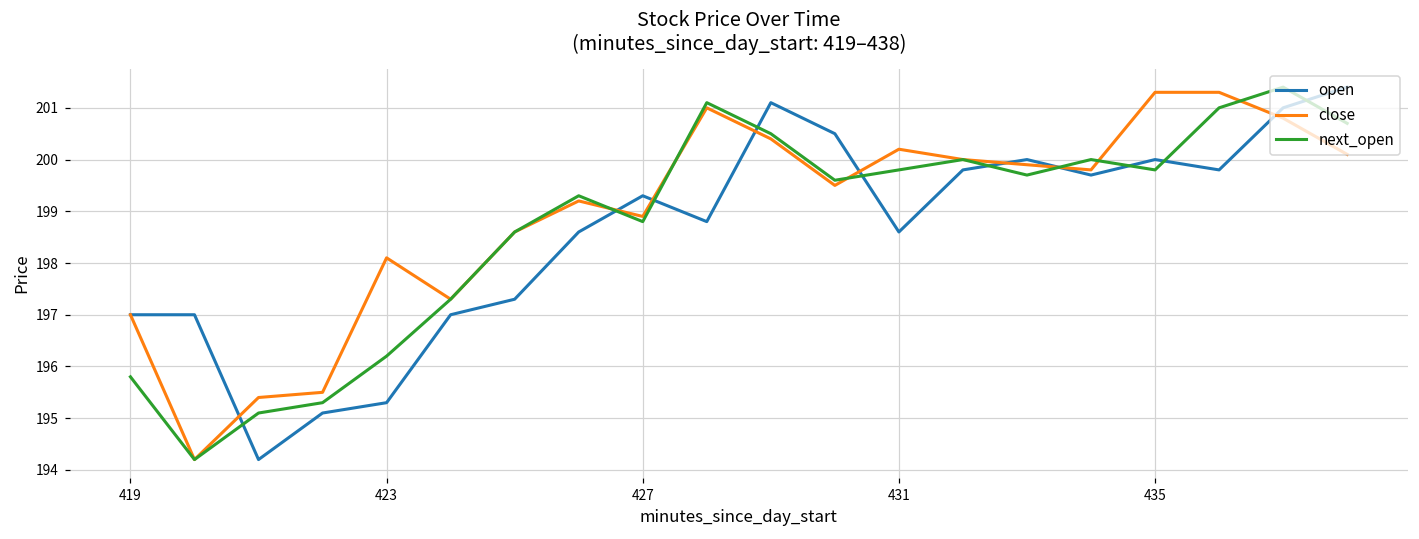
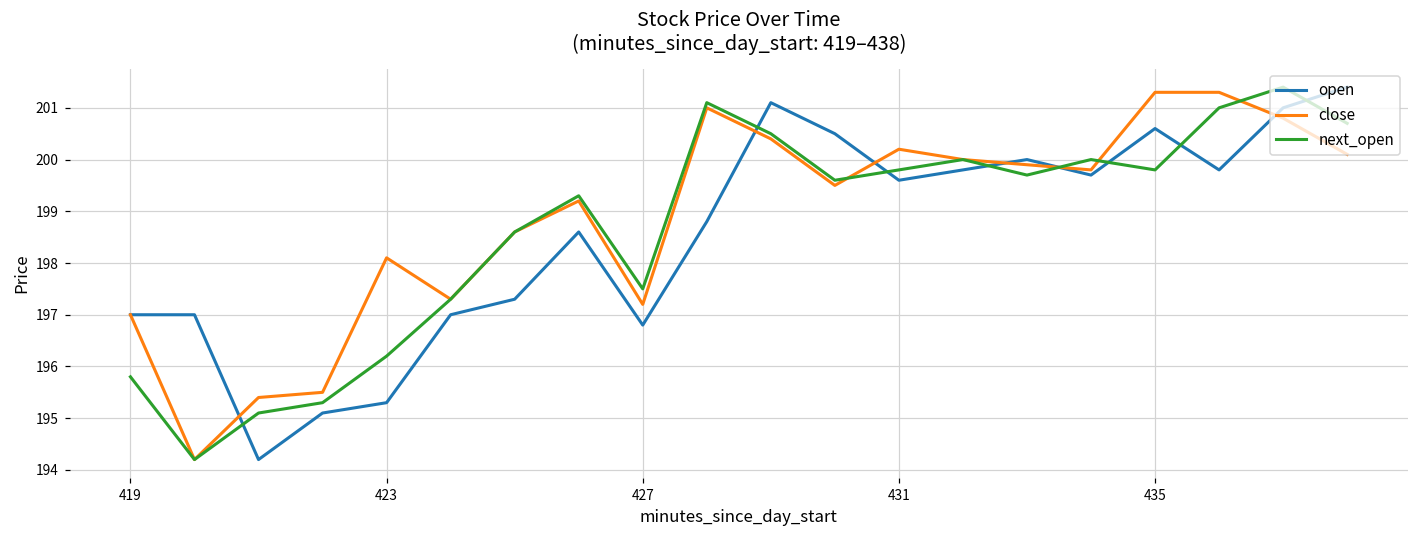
  {
    "open": {
      "423": 195.3,
-     "427": 199.3,
-     "431": 198.6,
-     "435": 200.0
+     "427": 196.8,
+     "431": 199.6,
+     "435": 200.6
    },
    "close": {
      "423": 198.1,
-     "427": 198.9,
+     "427": 197.2,
      "431": 200.2,
      "435": 201.3
    },
    "next_open": {
      "419": 195.8,
      "423": 196.2,
-     "427": 198.8,
+     "427": 197.5,
      "431": 199.8,
      "435": 199.8
    }
  }
